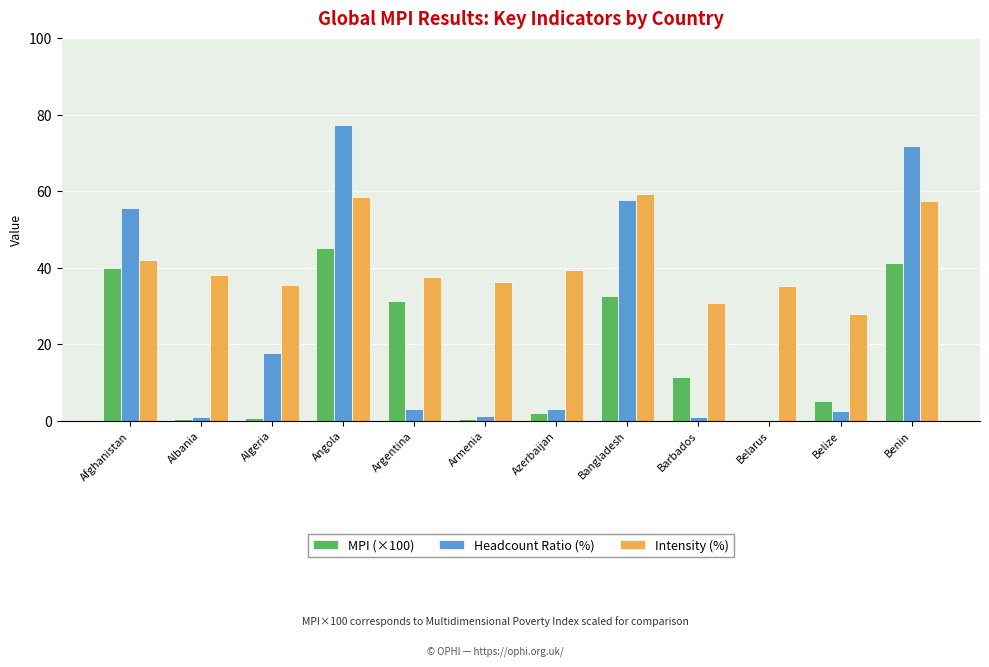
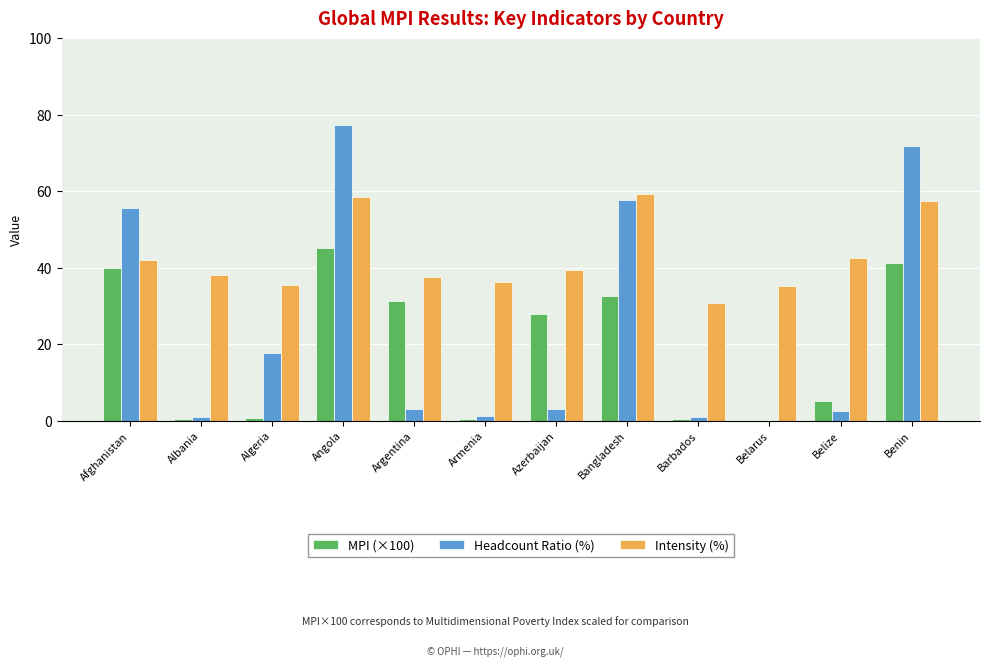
  {
    "MPI (×100)": {
      "Afghanistan": 40,
      "Angola": 45,
      "Argentina": 31,
-     "Azerbaijan": 2,
+     "Azerbaijan": 28,
      "Bangladesh": 33,
-     "Barbados": 11,
+     "Barbados": 0,
      "Belarus": 0,
      "Belize": 5,
      "Benin": 41
    },
    "Headcount Ratio (%)": {
      "Afghanistan": 56,
      "Albania": 1,
      "Algeria": 18,
      "Angola": 77,
      "Argentina": 3,
      "Armenia": 1,
      "Azerbaijan": 3,
      "Bangladesh": 58,
      "Barbados": 1,
      "Belarus": 0,
      "Belize": 3,
      "Benin": 72
    },
    "Intensity (%)": {
      "Afghanistan": 42,
      "Albania": 38,
      "Algeria": 36,
      "Angola": 58,
      "Argentina": 38,
      "Armenia": 36,
      "Azerbaijan": 39,
      "Bangladesh": 59,
      "Barbados": 31,
      "Belarus": 35,
-     "Belize": 28,
+     "Belize": 43,
      "Benin": 57
    }
  }
